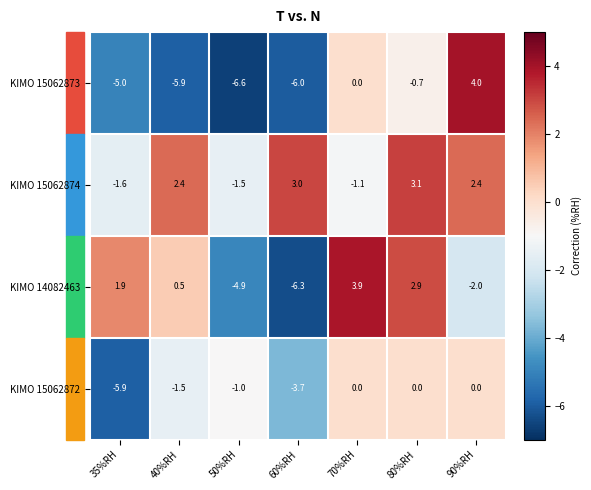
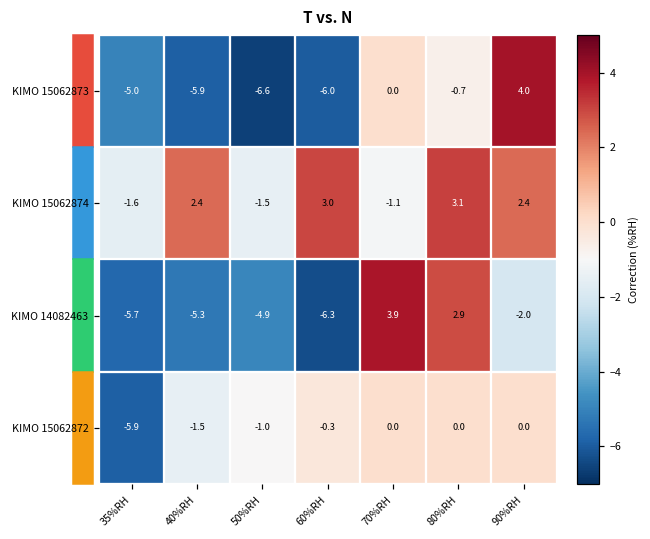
  {
    "KIMO 15062873": {
      "35%RH": -5.0,
      "40%RH": -5.9,
      "50%RH": -6.6,
      "60%RH": -6.0,
      "70%RH": 0.0,
      "80%RH": -0.7,
      "90%RH": 4.0
    },
    "KIMO 15062874": {
      "35%RH": -1.6,
      "40%RH": 2.4,
      "50%RH": -1.5,
      "60%RH": 3.0,
      "70%RH": -1.1,
      "80%RH": 3.1,
      "90%RH": 2.4
    },
    "KIMO 14082463": {
-     "35%RH": 1.9,
-     "40%RH": 0.5,
+     "35%RH": -5.7,
+     "40%RH": -5.3,
      "50%RH": -4.9,
      "60%RH": -6.3,
      "70%RH": 3.9,
      "80%RH": 2.9,
      "90%RH": -2.0
    },
    "KIMO 15062872": {
      "35%RH": -5.9,
      "40%RH": -1.5,
      "50%RH": -1.0,
-     "60%RH": -3.7,
+     "60%RH": -0.3,
      "70%RH": 0.0,
      "80%RH": 0.0,
      "90%RH": 0.0
    }
  }
